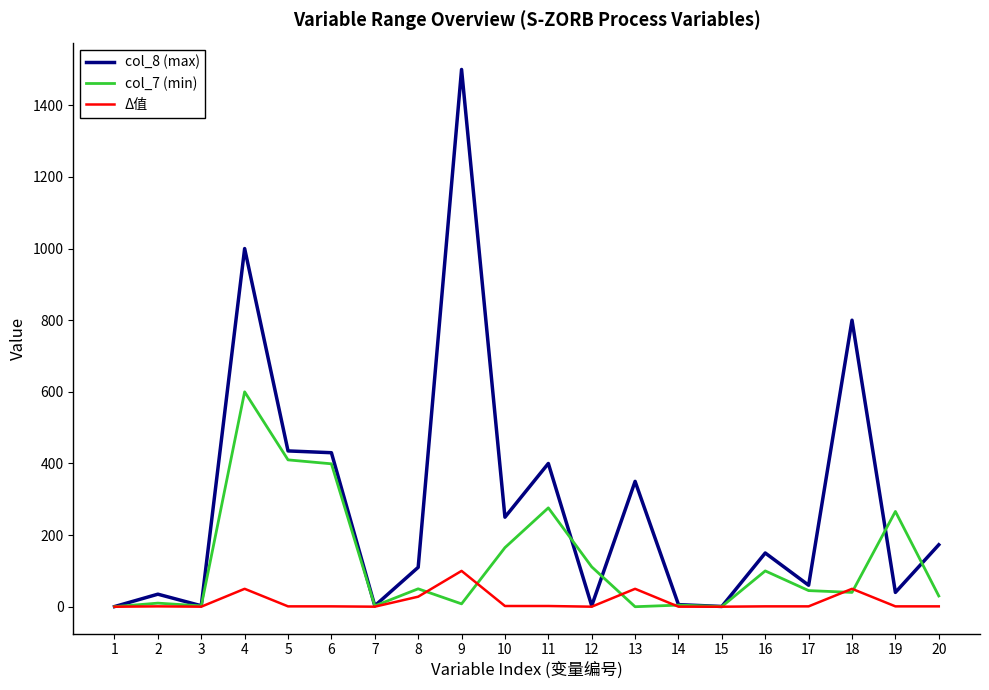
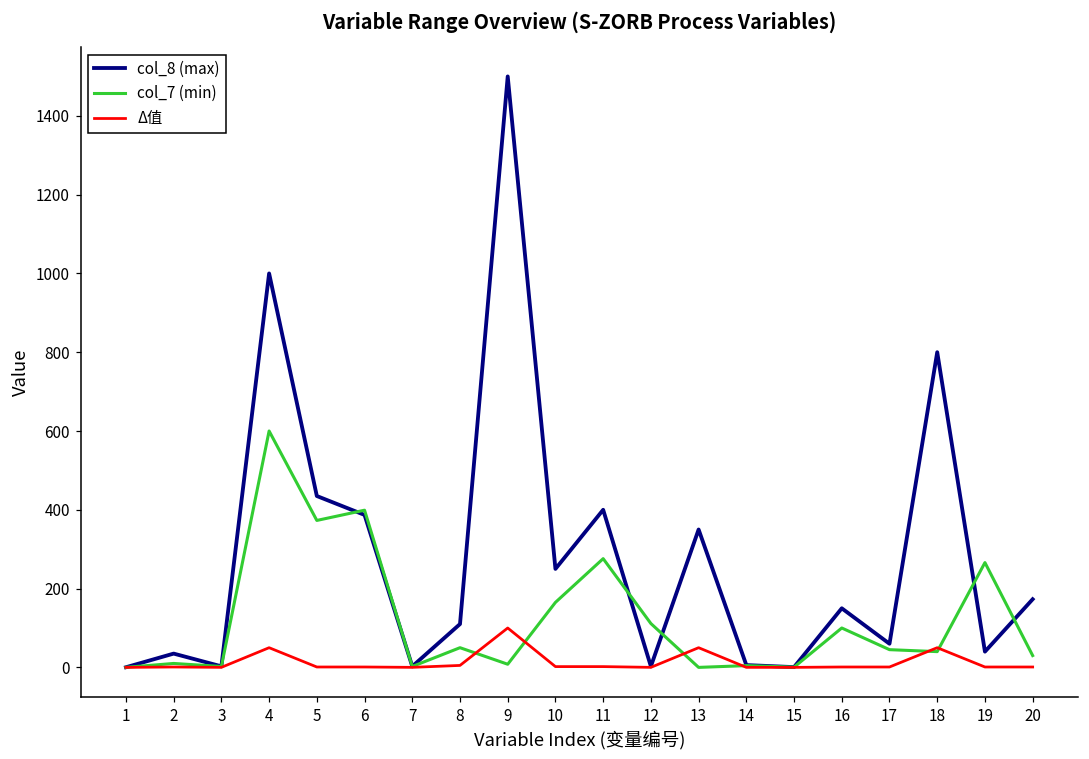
  {
    "col_8 (max)": {
      "2": 40,
      "4": 1000,
      "5": 440,
-     "6": 430,
+     "6": 390,
      "8": 110,
      "9": 1500,
      "10": 250,
      "11": 400,
      "13": 350,
      "16": 150,
      "17": 60,
      "18": 800,
      "19": 40,
      "20": 170
    },
    "col_7 (min)": {
      "2": 10,
      "4": 600,
-     "5": 410,
+     "5": 370,
      "6": 400,
      "8": 50,
      "9": 10,
      "10": 170,
      "11": 280,
      "12": 110,
      "13": 0,
      "16": 100,
      "17": 50,
      "18": 40,
      "19": 270,
      "20": 30
    },
    "Δ值": {
      "2": 0,
      "4": 50,
      "5": 0,
      "6": 0,
-     "8": 30,
+     "8": 10,
      "9": 100,
      "10": 0,
      "11": 0,
      "13": 50,
      "16": 0,
      "17": 0,
      "18": 50,
      "19": 0,
      "20": 0
    }
  }
